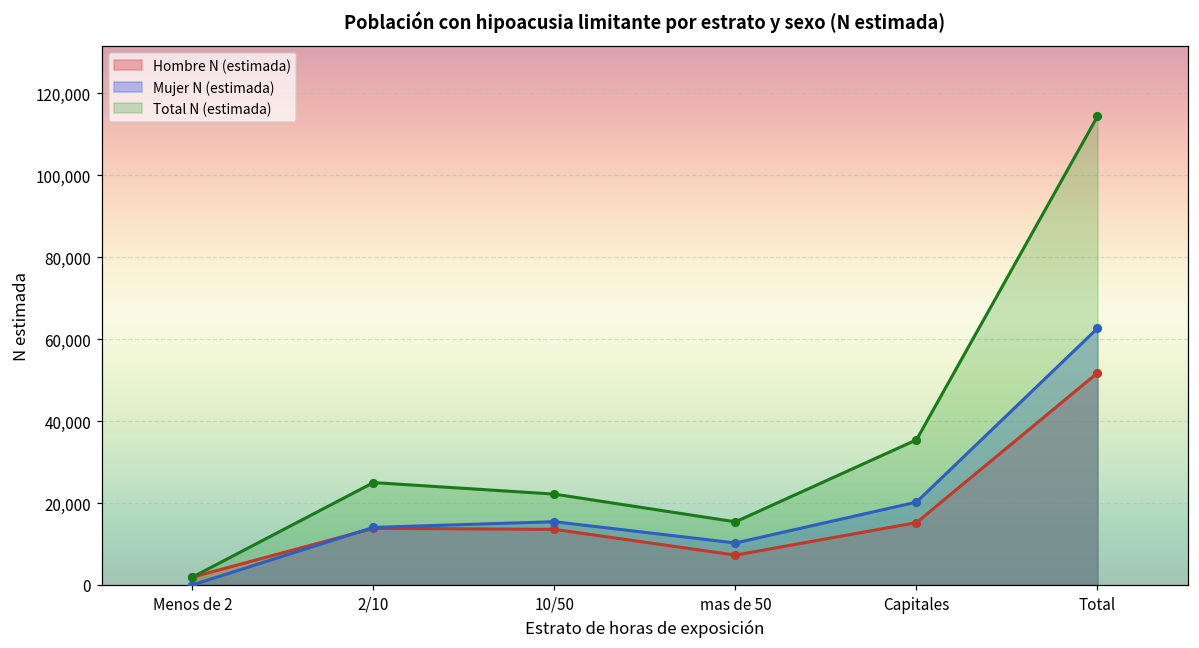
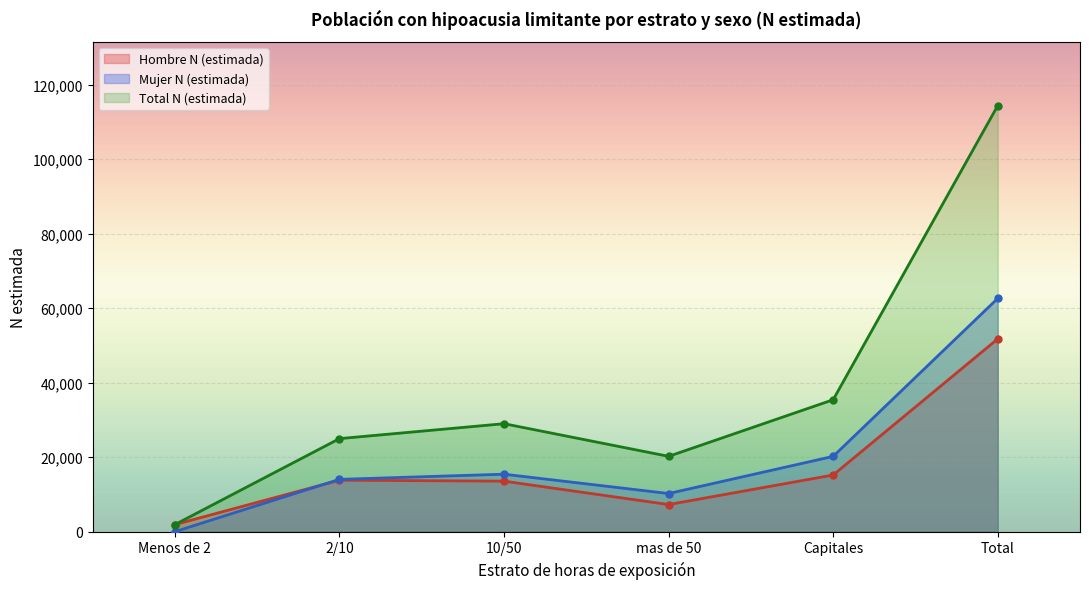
  {
    "Hombre N (estimada)": {
      "10/50": "14,000",
      "mas de 50": "7,000",
      "Capitales": "15,000",
      "Total": "52,000"
    },
    "Mujer N (estimada)": {
      "Menos de 2": "0",
      "10/50": "15,000",
      "mas de 50": "10,000",
      "Capitales": "20,000",
      "Total": "63,000"
    },
    "Total N (estimada)": {
      "2/10": "25,000",
-     "10/50": "22,000",
-     "mas de 50": "15,000",
+     "10/50": "29,000",
+     "mas de 50": "20,000",
      "Capitales": "35,000",
      "Total": "114,000"
    }
  }
